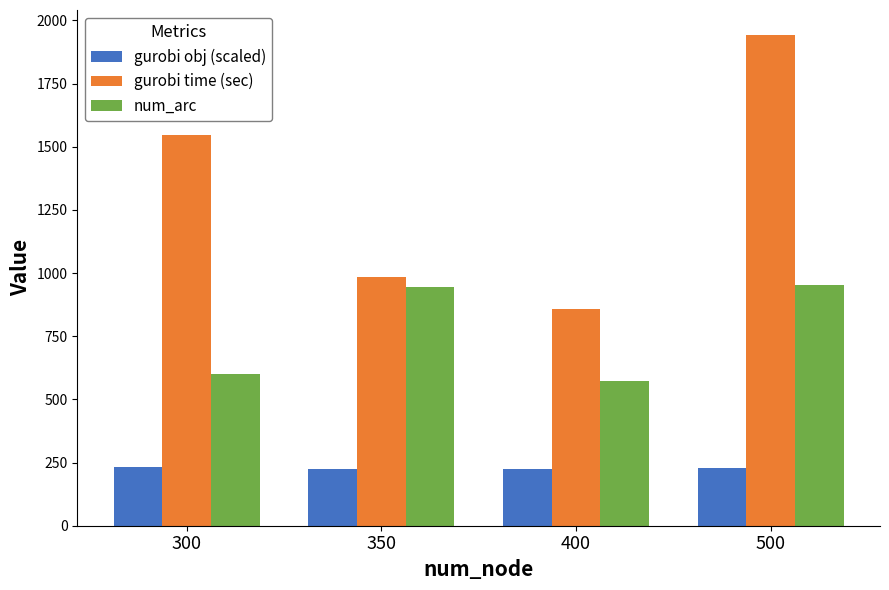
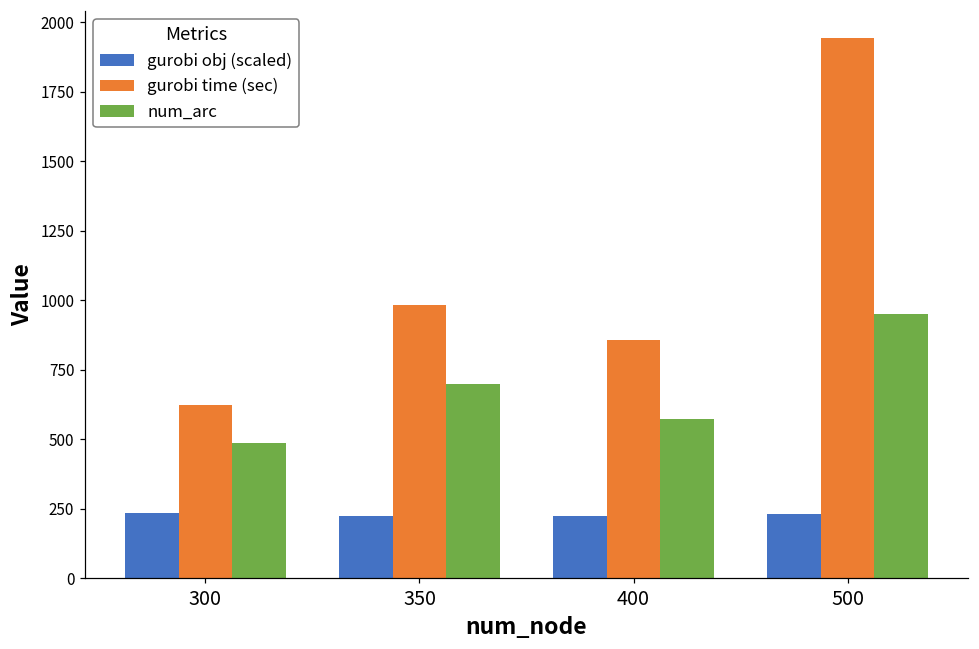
  {
    "gurobi obj (scaled)": {
      "300": 230,
      "350": 230,
      "400": 230,
      "500": 230
    },
    "gurobi time (sec)": {
-     "300": 1550,
+     "300": 620,
      "350": 980,
      "400": 860,
      "500": 1940
    },
    "num_arc": {
-     "300": 600,
-     "350": 940,
+     "300": 490,
+     "350": 700,
      "400": 570,
      "500": 950
    }
  }
